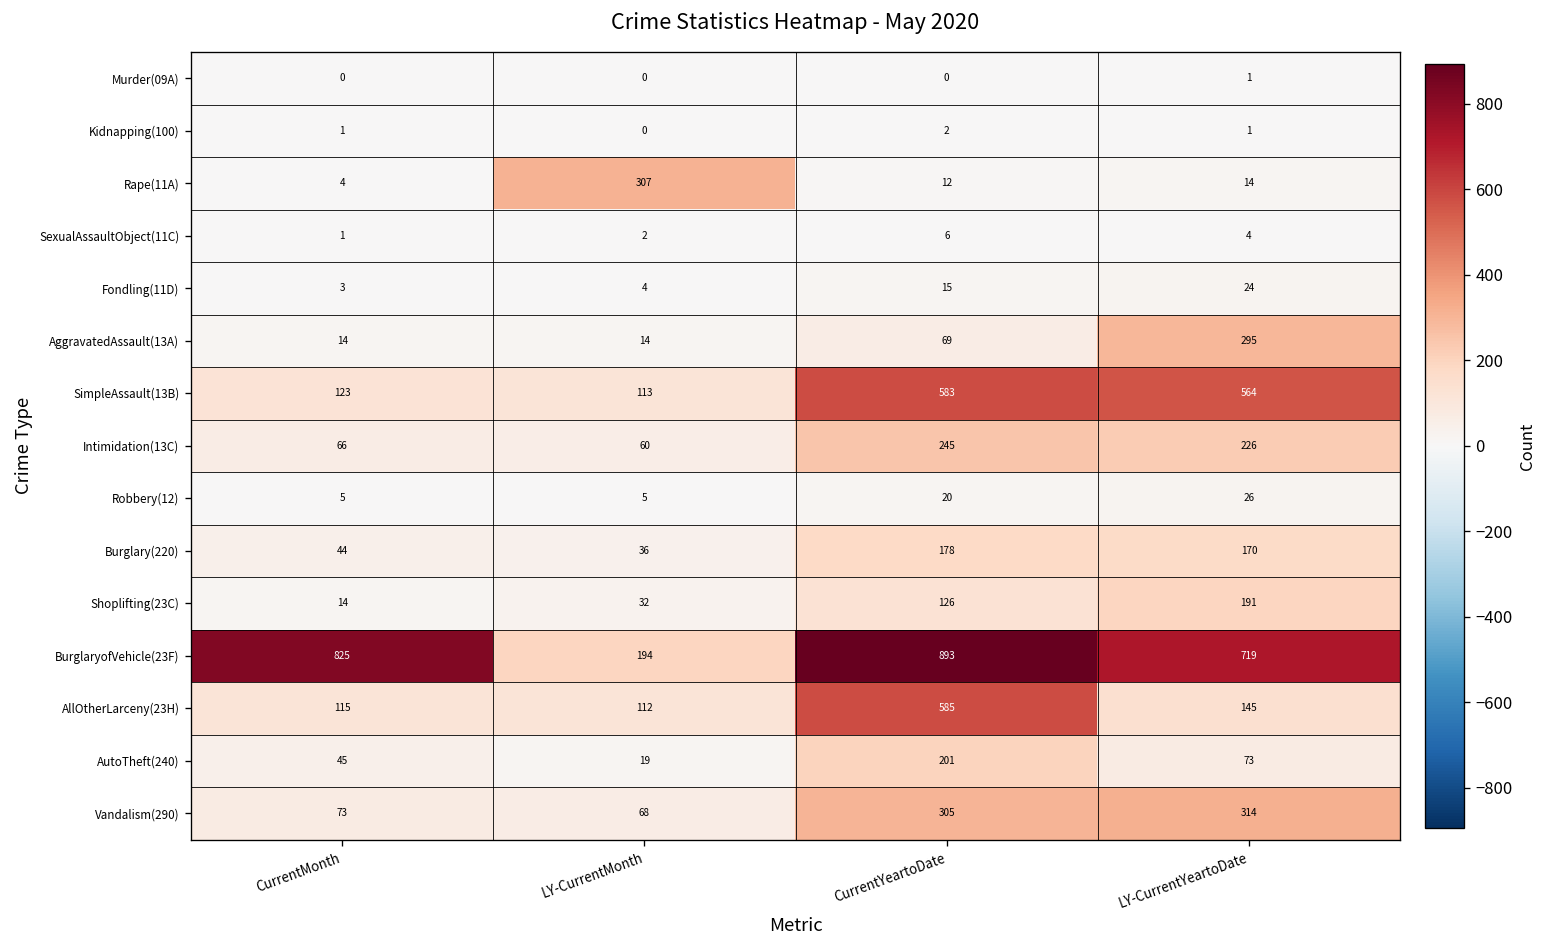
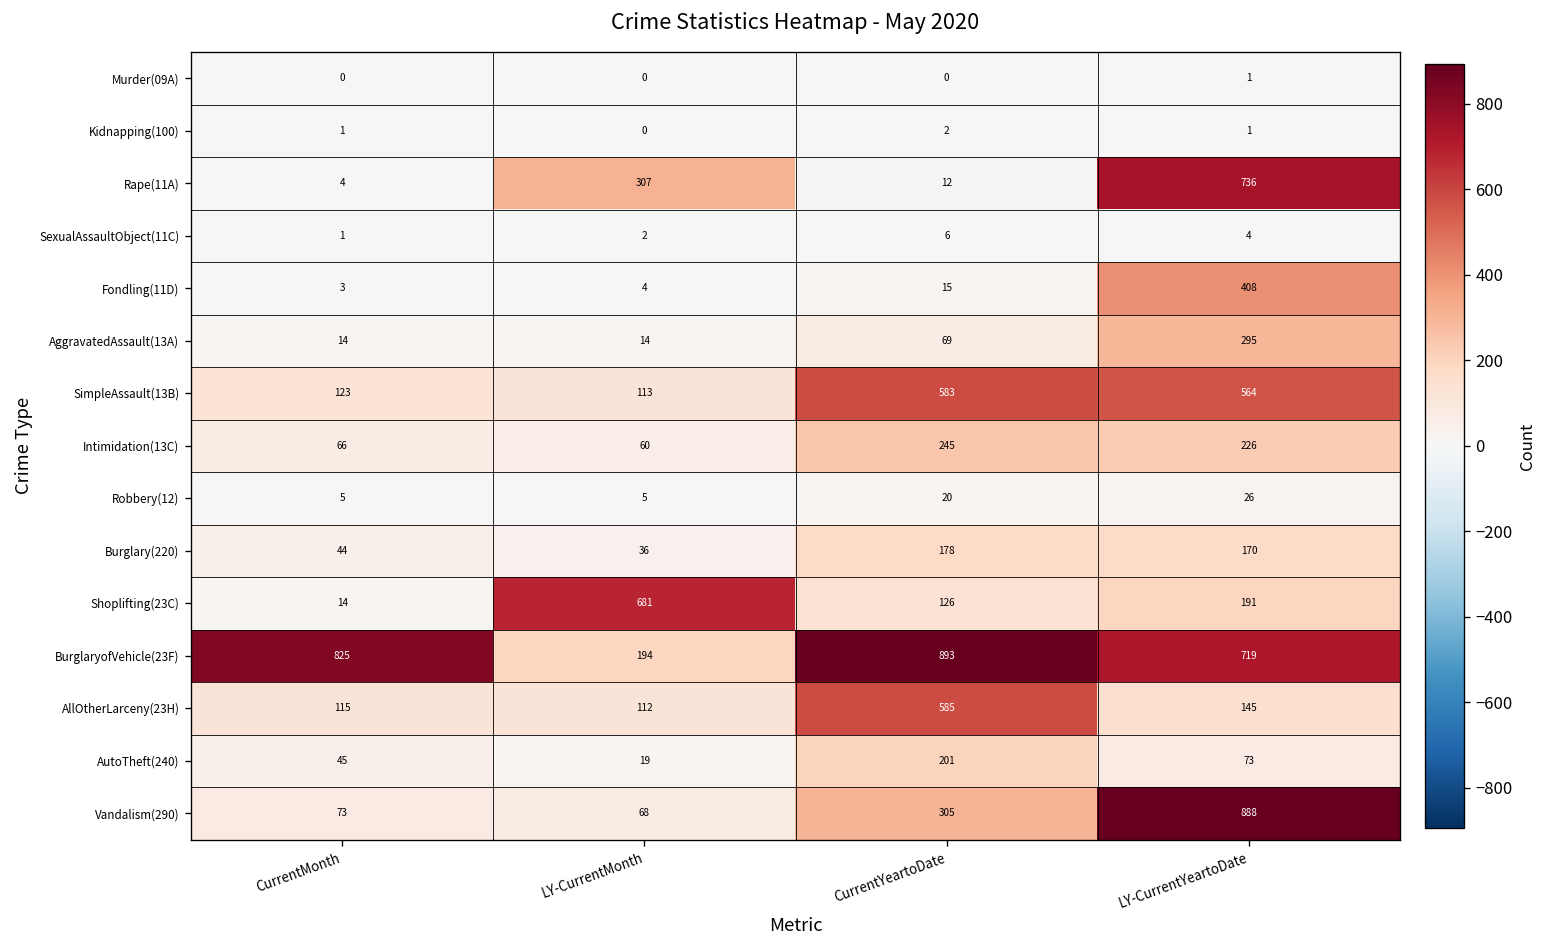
  {
    "Murder(09A)": {
      "CurrentMonth": 0,
      "LY-CurrentMonth": 0,
      "CurrentYeartoDate": 0,
      "LY-CurrentYeartoDate": 1
    },
    "Kidnapping(100)": {
      "CurrentMonth": 1,
      "LY-CurrentMonth": 0,
      "CurrentYeartoDate": 2,
      "LY-CurrentYeartoDate": 1
    },
    "Rape(11A)": {
      "CurrentMonth": 4,
      "LY-CurrentMonth": 307,
      "CurrentYeartoDate": 12,
-     "LY-CurrentYeartoDate": 14
+     "LY-CurrentYeartoDate": 736
    },
    "SexualAssaultObject(11C)": {
      "CurrentMonth": 1,
      "LY-CurrentMonth": 2,
      "CurrentYeartoDate": 6,
      "LY-CurrentYeartoDate": 4
    },
    "Fondling(11D)": {
      "CurrentMonth": 3,
      "LY-CurrentMonth": 4,
      "CurrentYeartoDate": 15,
-     "LY-CurrentYeartoDate": 24
+     "LY-CurrentYeartoDate": 408
    },
    "AggravatedAssault(13A)": {
      "CurrentMonth": 14,
      "LY-CurrentMonth": 14,
      "CurrentYeartoDate": 69,
      "LY-CurrentYeartoDate": 295
    },
    "SimpleAssault(13B)": {
      "CurrentMonth": 123,
      "LY-CurrentMonth": 113,
      "CurrentYeartoDate": 583,
      "LY-CurrentYeartoDate": 564
    },
    "Intimidation(13C)": {
      "CurrentMonth": 66,
      "LY-CurrentMonth": 60,
      "CurrentYeartoDate": 245,
      "LY-CurrentYeartoDate": 226
    },
    "Robbery(12)": {
      "CurrentMonth": 5,
      "LY-CurrentMonth": 5,
      "CurrentYeartoDate": 20,
      "LY-CurrentYeartoDate": 26
    },
    "Burglary(220)": {
      "CurrentMonth": 44,
      "LY-CurrentMonth": 36,
      "CurrentYeartoDate": 178,
      "LY-CurrentYeartoDate": 170
    },
    "Shoplifting(23C)": {
      "CurrentMonth": 14,
-     "LY-CurrentMonth": 32,
+     "LY-CurrentMonth": 681,
      "CurrentYeartoDate": 126,
      "LY-CurrentYeartoDate": 191
    },
    "BurglaryofVehicle(23F)": {
      "CurrentMonth": 825,
      "LY-CurrentMonth": 194,
      "CurrentYeartoDate": 893,
      "LY-CurrentYeartoDate": 719
    },
    "AllOtherLarceny(23H)": {
      "CurrentMonth": 115,
      "LY-CurrentMonth": 112,
      "CurrentYeartoDate": 585,
      "LY-CurrentYeartoDate": 145
    },
    "AutoTheft(240)": {
      "CurrentMonth": 45,
      "LY-CurrentMonth": 19,
      "CurrentYeartoDate": 201,
      "LY-CurrentYeartoDate": 73
    },
    "Vandalism(290)": {
      "CurrentMonth": 73,
      "LY-CurrentMonth": 68,
      "CurrentYeartoDate": 305,
-     "LY-CurrentYeartoDate": 314
+     "LY-CurrentYeartoDate": 888
    }
  }
